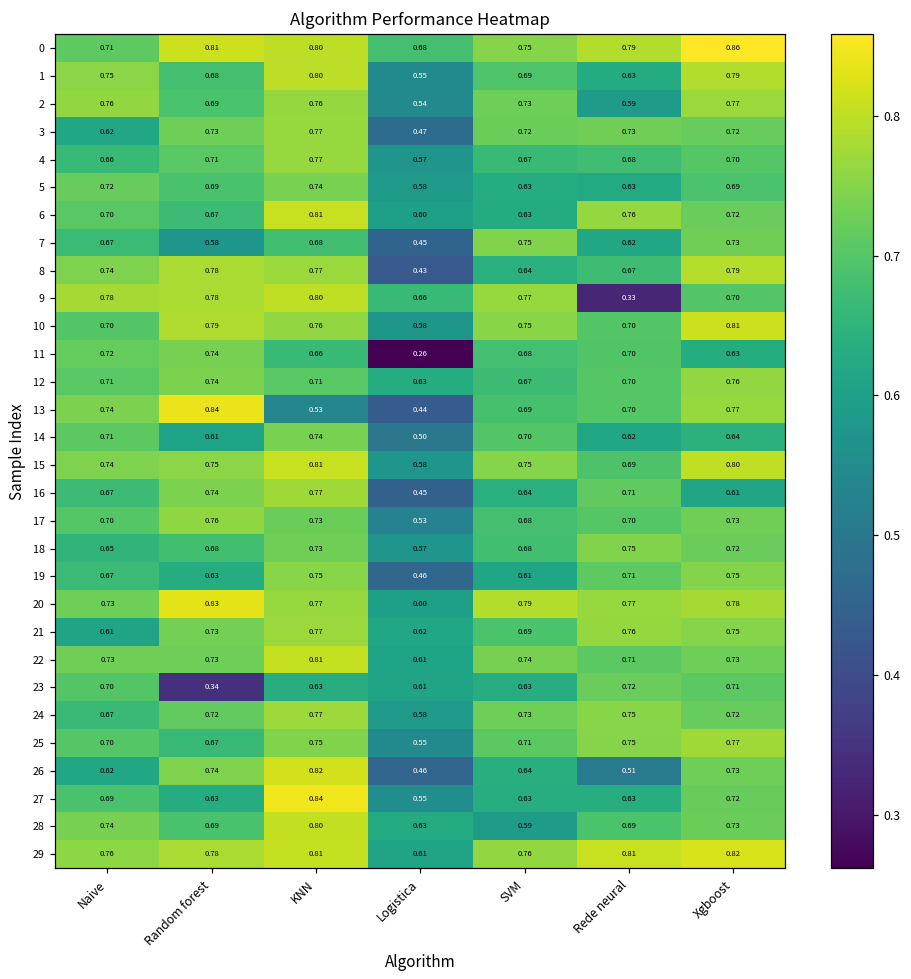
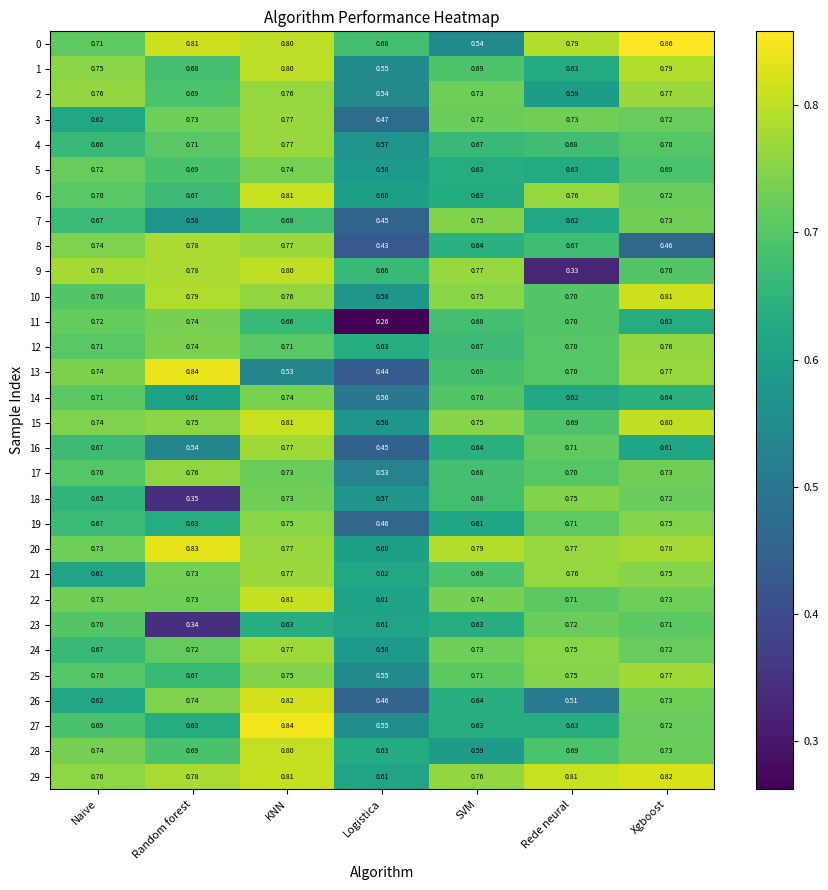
  {
    "0": {
      "Naive": 0.71,
      "Random forest": 0.81,
      "KNN": 0.80,
      "Logistica": 0.68,
-     "SVM": 0.75,
+     "SVM": 0.54,
      "Rede neural": 0.79,
      "Xgboost": 0.86
    },
    "8": {
      "Naive": 0.74,
      "Random forest": 0.78,
      "KNN": 0.77,
      "Logistica": 0.43,
      "SVM": 0.64,
      "Rede neural": 0.67,
-     "Xgboost": 0.79
+     "Xgboost": 0.46
    },
    "16": {
      "Naive": 0.67,
-     "Random forest": 0.74,
+     "Random forest": 0.54,
      "KNN": 0.77,
      "Logistica": 0.45,
      "SVM": 0.64,
      "Rede neural": 0.71,
      "Xgboost": 0.61
    },
    "18": {
      "Naive": 0.65,
-     "Random forest": 0.68,
+     "Random forest": 0.35,
      "KNN": 0.73,
      "Logistica": 0.57,
      "SVM": 0.68,
      "Rede neural": 0.75,
      "Xgboost": 0.72
    }
  }
